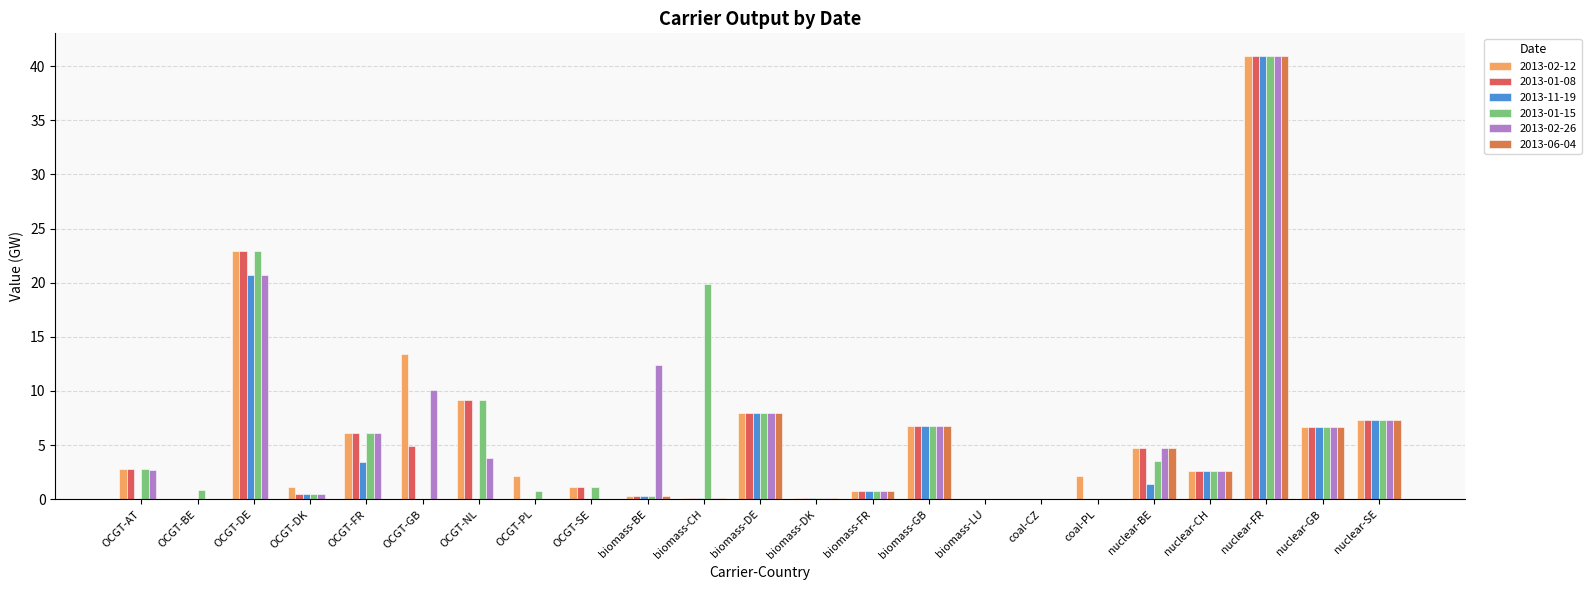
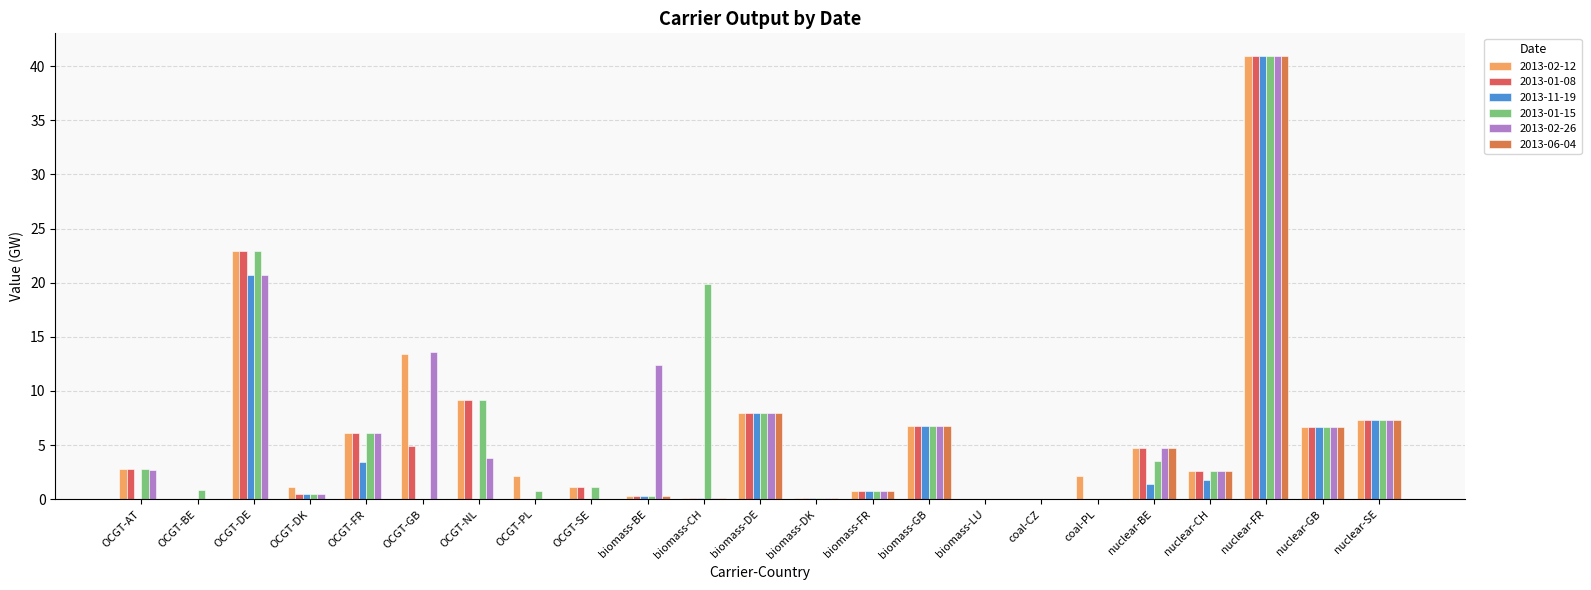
  {
    "2013-11-19": {
      "OCGT-AT": 0.0,
      "OCGT-BE": 0.0,
      "OCGT-DE": 20.7,
      "OCGT-DK": 0.5,
      "OCGT-FR": 3.5,
      "OCGT-GB": 0.0,
      "OCGT-NL": 0.0,
      "OCGT-PL": 0.0,
      "biomass-BE": 0.3,
      "biomass-DE": 8.0,
      "biomass-FR": 0.8,
      "biomass-GB": 6.7,
      "coal-CZ": 0.0,
      "coal-PL": 0.0,
      "nuclear-BE": 1.4,
-     "nuclear-CH": 2.6,
+     "nuclear-CH": 1.8,
      "nuclear-FR": 41.0,
      "nuclear-GB": 6.7,
      "nuclear-SE": 7.3
    },
    "2013-01-15": {
      "OCGT-AT": 2.8,
      "OCGT-BE": 0.8,
      "OCGT-DE": 22.9,
      "OCGT-DK": 0.5,
      "OCGT-FR": 6.1,
      "OCGT-GB": 0.0,
      "OCGT-NL": 9.1,
      "OCGT-PL": 0.8,
      "OCGT-SE": 1.1,
      "biomass-BE": 0.3,
      "biomass-CH": 19.9,
      "biomass-DE": 8.0,
      "biomass-FR": 0.8,
      "biomass-GB": 6.7,
      "coal-CZ": 0.0,
      "coal-PL": 0.0,
      "nuclear-BE": 3.5,
      "nuclear-CH": 2.6,
      "nuclear-FR": 41.0,
      "nuclear-GB": 6.7,
      "nuclear-SE": 7.3
    },
    "2013-02-26": {
      "OCGT-AT": 2.7,
      "OCGT-BE": 0.0,
      "OCGT-DE": 20.7,
      "OCGT-DK": 0.5,
      "OCGT-FR": 6.1,
-     "OCGT-GB": 10.1,
+     "OCGT-GB": 13.6,
      "OCGT-NL": 3.8,
      "OCGT-PL": 0.0,
      "OCGT-SE": 0.0,
      "biomass-BE": 12.4,
      "biomass-DE": 8.0,
      "biomass-FR": 0.8,
      "biomass-GB": 6.7,
      "coal-CZ": 0.0,
      "coal-PL": 0.0,
      "nuclear-BE": 4.7,
      "nuclear-CH": 2.6,
      "nuclear-FR": 41.0,
      "nuclear-GB": 6.7,
      "nuclear-SE": 7.3
    }
  }
